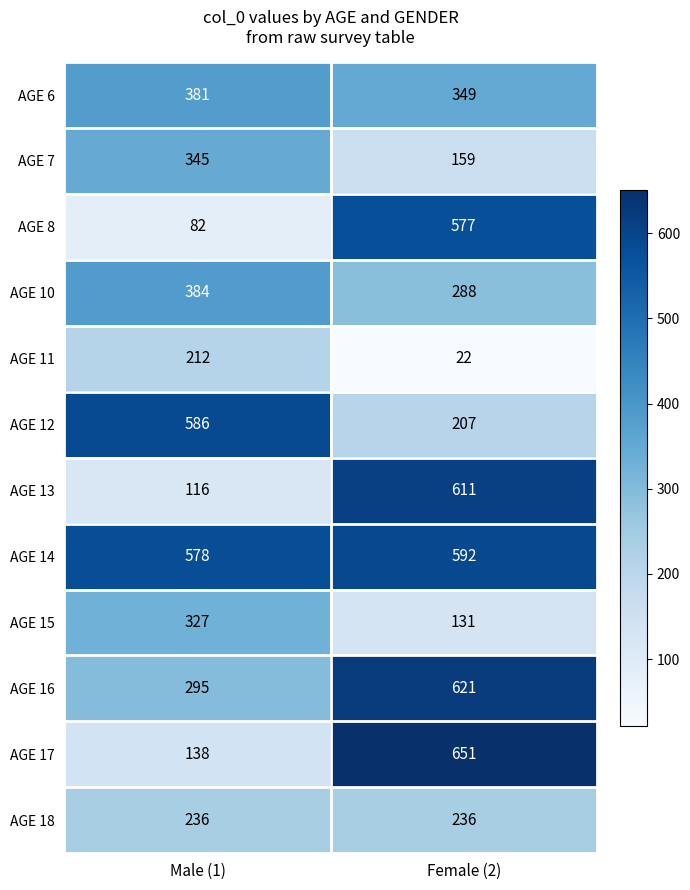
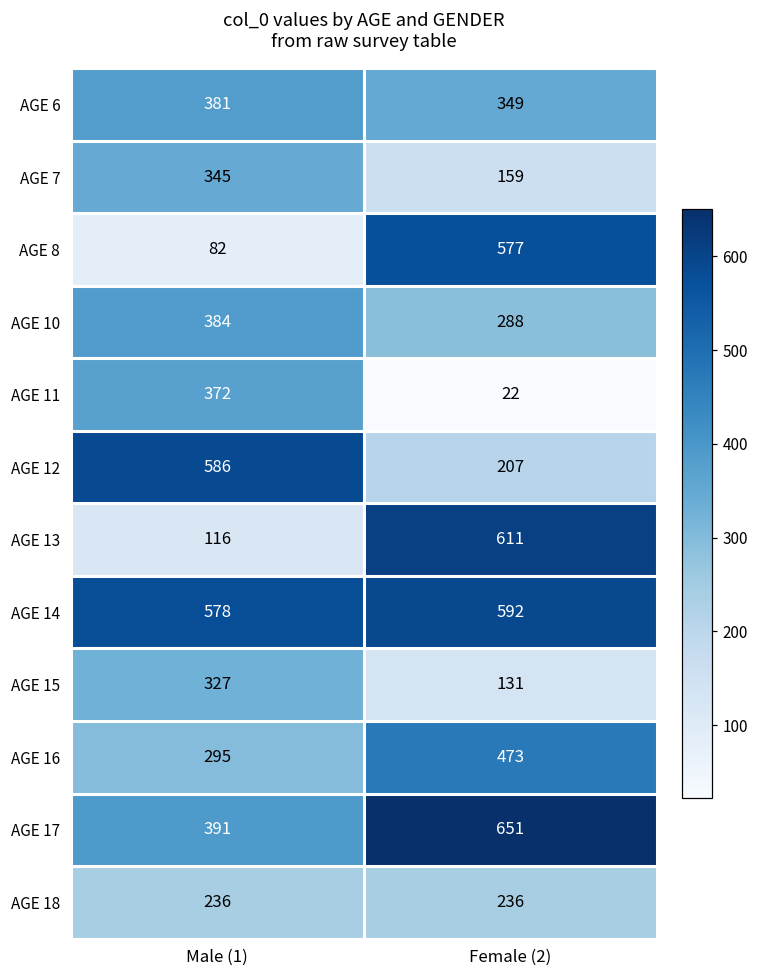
  {
    "AGE 6": {
      "Male (1)": 381,
      "Female (2)": 349
    },
    "AGE 7": {
      "Male (1)": 345,
      "Female (2)": 159
    },
    "AGE 8": {
      "Male (1)": 82,
      "Female (2)": 577
    },
    "AGE 10": {
      "Male (1)": 384,
      "Female (2)": 288
    },
    "AGE 11": {
-     "Male (1)": 212,
+     "Male (1)": 372,
      "Female (2)": 22
    },
    "AGE 12": {
      "Male (1)": 586,
      "Female (2)": 207
    },
    "AGE 13": {
      "Male (1)": 116,
      "Female (2)": 611
    },
    "AGE 14": {
      "Male (1)": 578,
      "Female (2)": 592
    },
    "AGE 15": {
      "Male (1)": 327,
      "Female (2)": 131
    },
    "AGE 16": {
      "Male (1)": 295,
-     "Female (2)": 621
+     "Female (2)": 473
    },
    "AGE 17": {
-     "Male (1)": 138,
+     "Male (1)": 391,
      "Female (2)": 651
    },
    "AGE 18": {
      "Male (1)": 236,
      "Female (2)": 236
    }
  }
